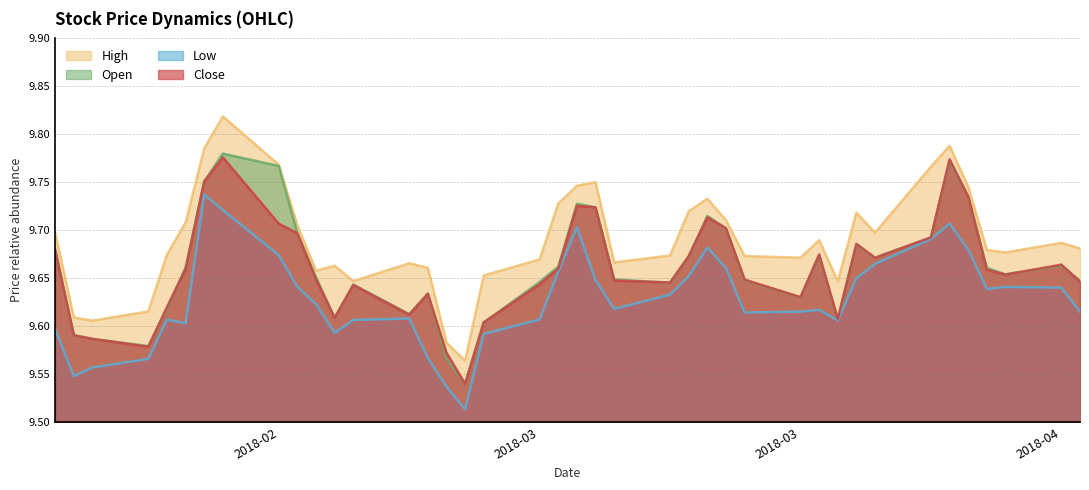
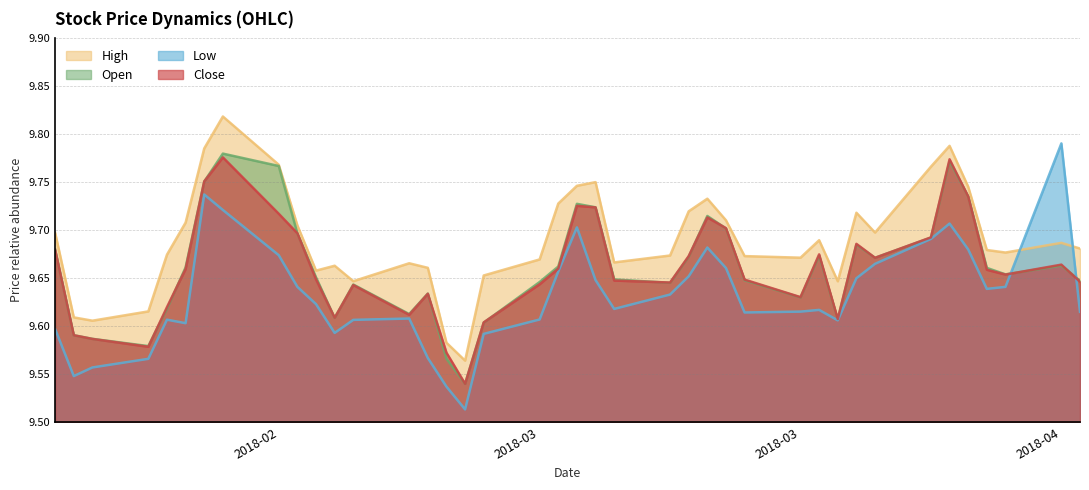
  {
    "High": {
      "2018-04": 9.69
    },
    "Low": {
      "2018-02": 9.67,
-     "2018-04": 9.64
+     "2018-04": 9.79
    },
    "Close": {
-     "2018-02": 9.71
+     "2018-02": 9.72
    }
  }
